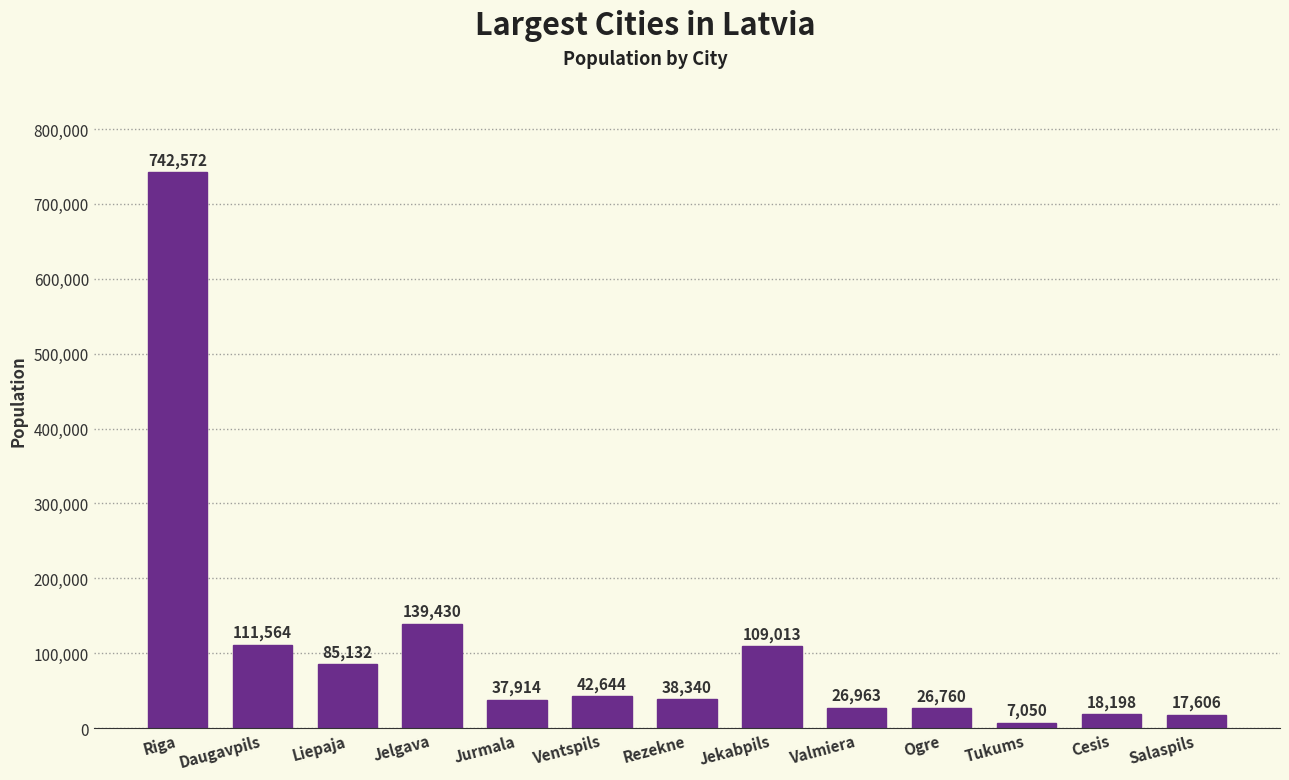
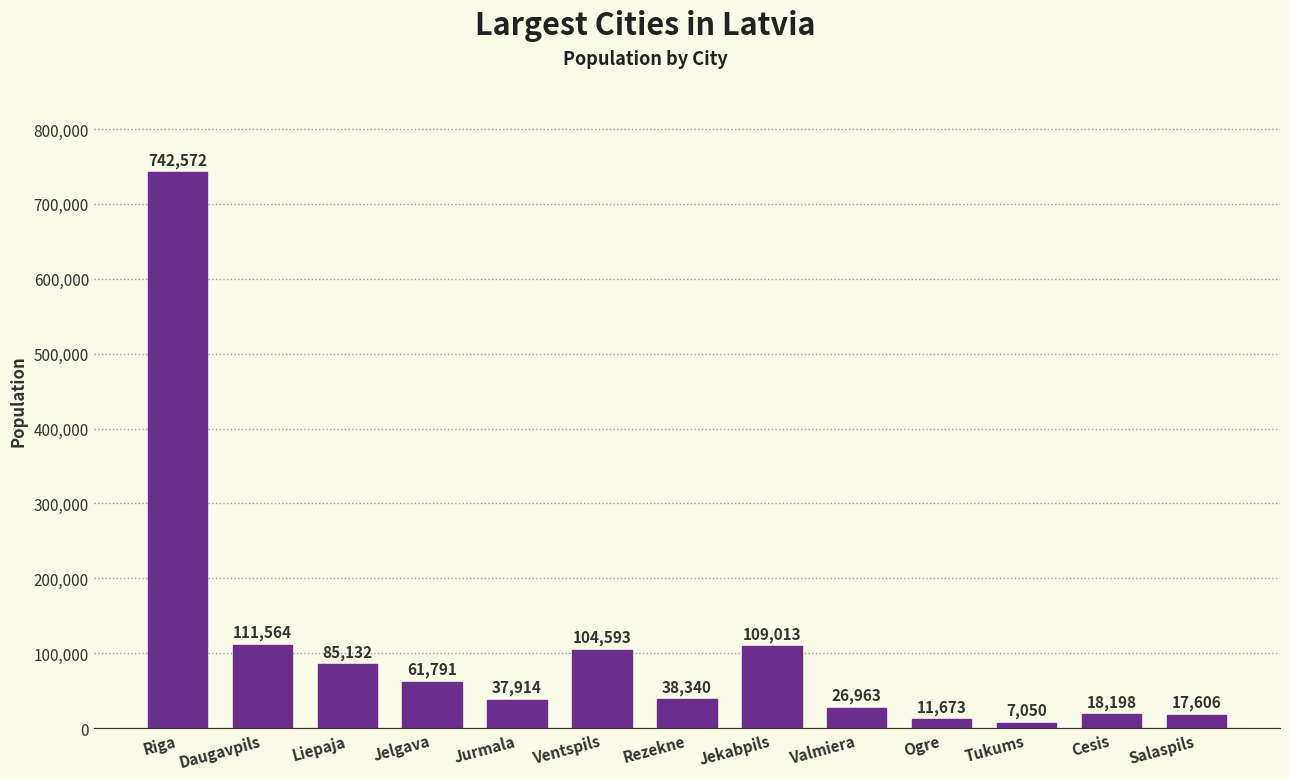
  {
    "Riga": "742,572",
    "Daugavpils": "111,564",
    "Liepaja": "85,132",
-   "Jelgava": "139,430",
+   "Jelgava": "61,791",
    "Jurmala": "37,914",
-   "Ventspils": "42,644",
+   "Ventspils": "104,593",
    "Rezekne": "38,340",
    "Jekabpils": "109,013",
    "Valmiera": "26,963",
-   "Ogre": "26,760",
+   "Ogre": "11,673",
    "Tukums": "7,050",
    "Cesis": "18,198",
    "Salaspils": "17,606"
  }
